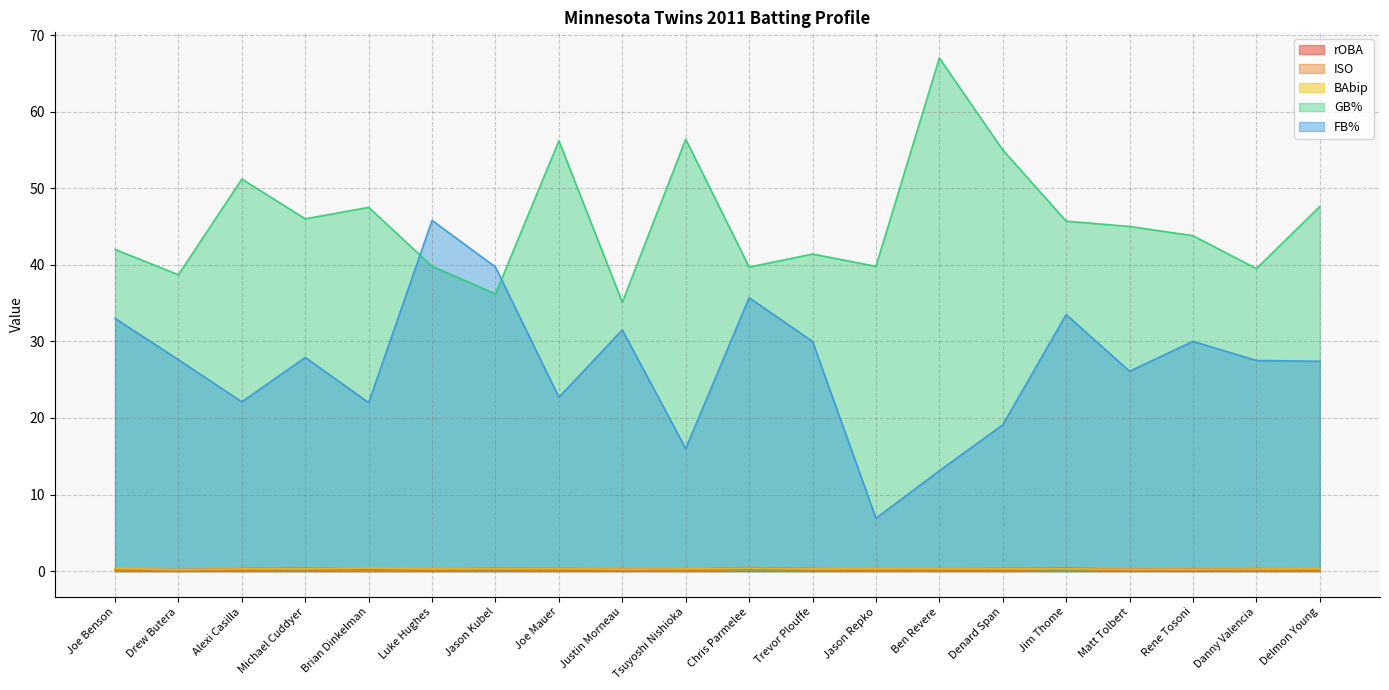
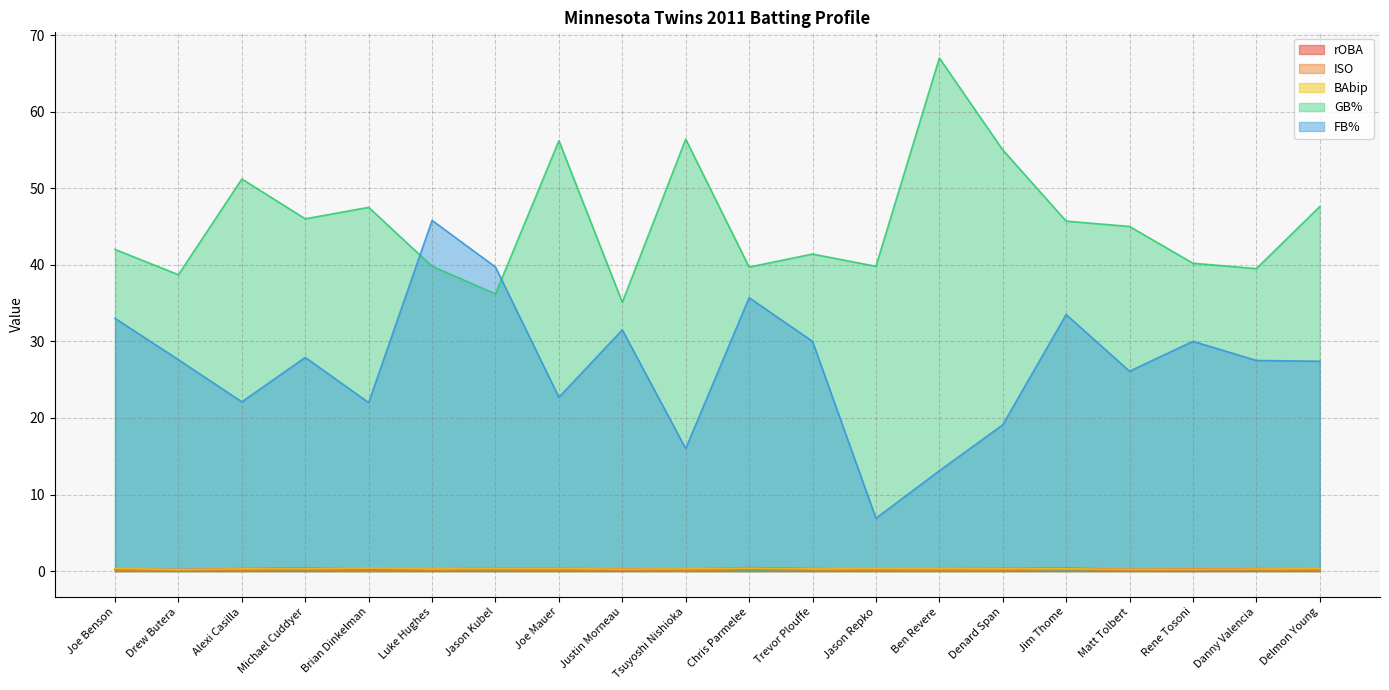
  {
    "GB%": {
      "Joe Benson": 42,
      "Drew Butera": 39,
      "Alexi Casilla": 51,
      "Michael Cuddyer": 46,
      "Brian Dinkelman": 48,
      "Luke Hughes": 40,
      "Jason Kubel": 36,
      "Joe Mauer": 56,
      "Justin Morneau": 35,
      "Tsuyoshi Nishioka": 56,
      "Chris Parmelee": 40,
      "Trevor Plouffe": 41,
      "Jason Repko": 40,
      "Ben Revere": 67,
      "Denard Span": 55,
      "Jim Thome": 46,
      "Matt Tolbert": 45,
-     "Rene Tosoni": 44,
+     "Rene Tosoni": 40,
      "Danny Valencia": 40,
      "Delmon Young": 48
    },
    "FB%": {
      "Joe Benson": 33,
      "Drew Butera": 28,
      "Alexi Casilla": 22,
      "Michael Cuddyer": 28,
      "Brian Dinkelman": 22,
      "Luke Hughes": 46,
      "Jason Kubel": 40,
      "Joe Mauer": 23,
      "Justin Morneau": 32,
      "Tsuyoshi Nishioka": 16,
      "Chris Parmelee": 36,
      "Trevor Plouffe": 30,
      "Jason Repko": 7,
      "Ben Revere": 13,
      "Denard Span": 19,
      "Jim Thome": 34,
      "Matt Tolbert": 26,
      "Rene Tosoni": 30,
      "Danny Valencia": 28,
      "Delmon Young": 27
    }
  }
